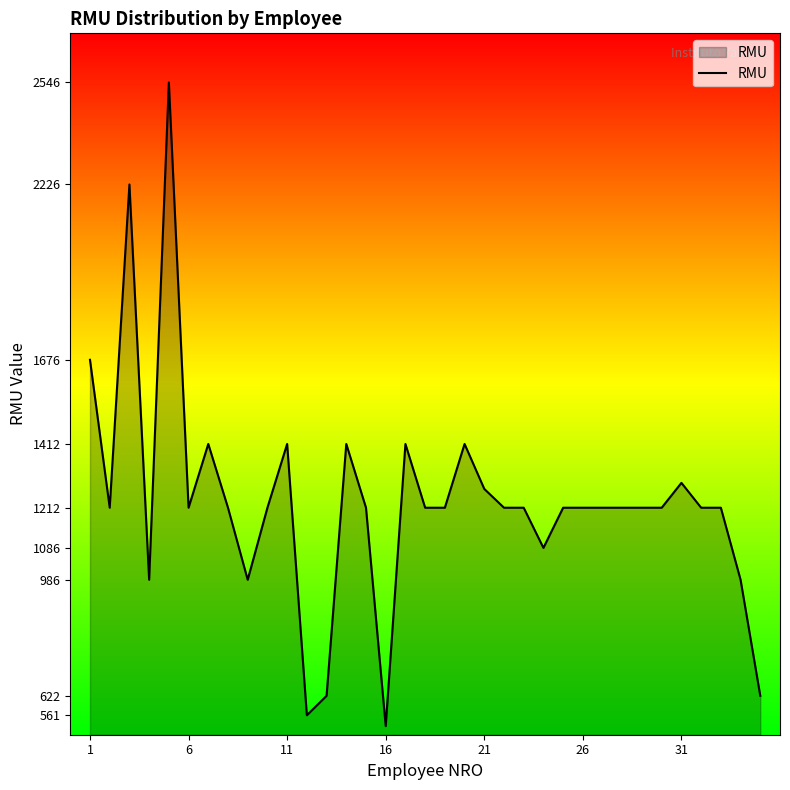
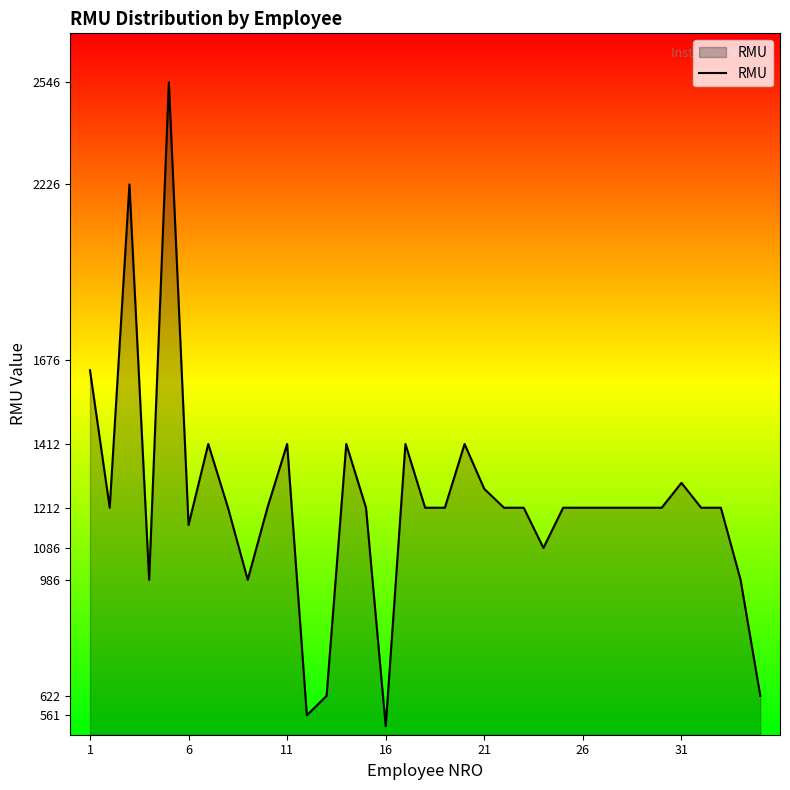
  {
-   "1": 1680,
-   "6": 1210,
+   "1": 1640,
+   "6": 1160,
    "11": 1410,
    "16": 530,
    "21": 1270,
    "26": 1210,
    "31": 1290
  }
